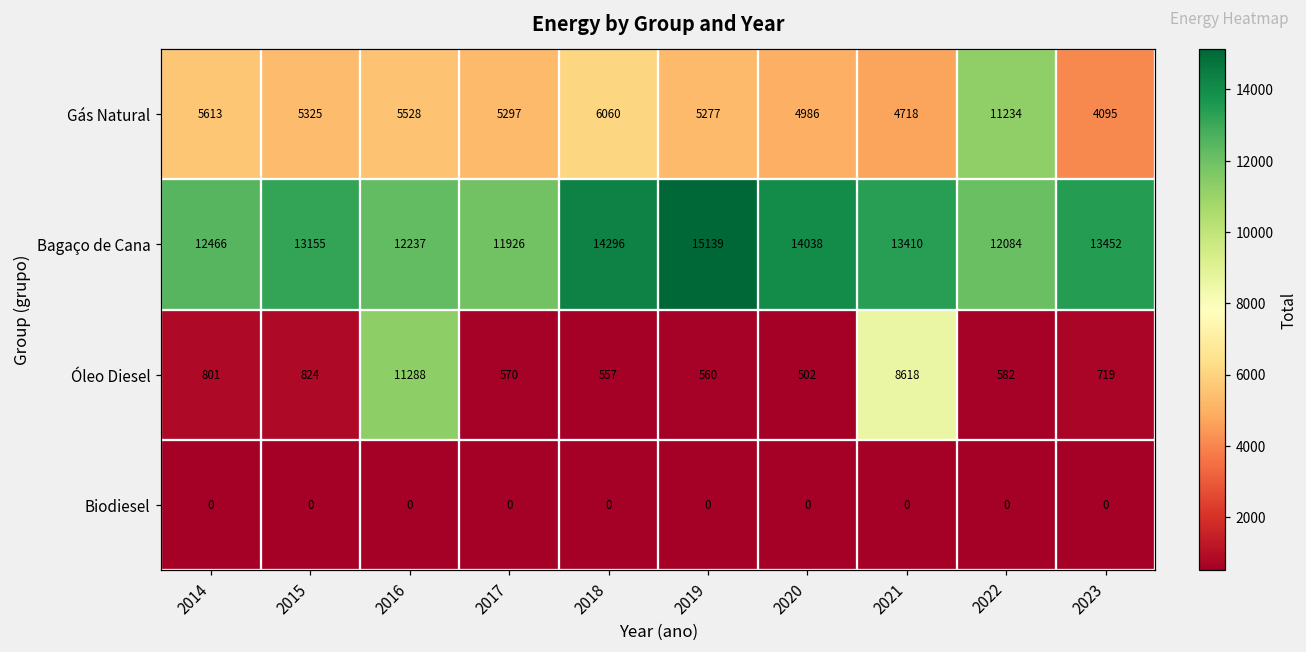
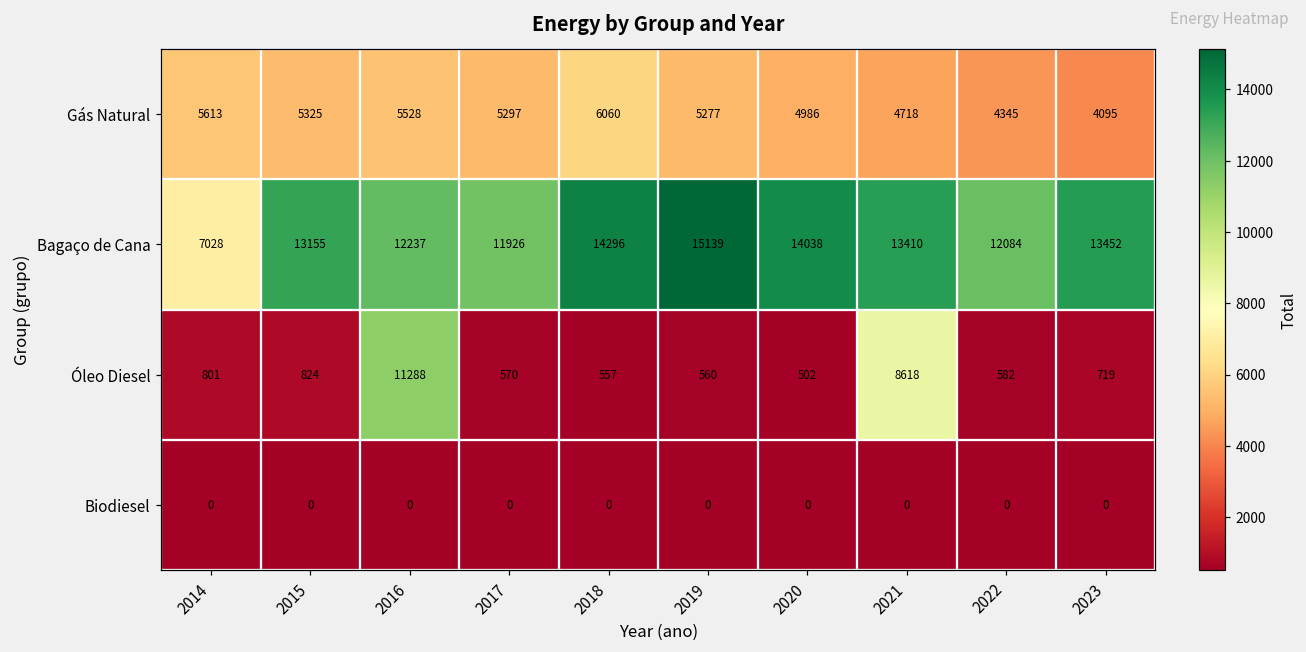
  {
    "Gás Natural": {
      "2014": 5613,
      "2015": 5325,
      "2016": 5528,
      "2017": 5297,
      "2018": 6060,
      "2019": 5277,
      "2020": 4986,
      "2021": 4718,
-     "2022": 11234,
+     "2022": 4345,
      "2023": 4095
    },
    "Bagaço de Cana": {
-     "2014": 12466,
+     "2014": 7028,
      "2015": 13155,
      "2016": 12237,
      "2017": 11926,
      "2018": 14296,
      "2019": 15139,
      "2020": 14038,
      "2021": 13410,
      "2022": 12084,
      "2023": 13452
    },
    "Óleo Diesel": {
      "2014": 801,
      "2015": 824,
      "2016": 11288,
      "2017": 570,
      "2018": 557,
      "2019": 560,
      "2020": 502,
      "2021": 8618,
      "2022": 582,
      "2023": 719
    },
    "Biodiesel": {
      "2014": 0,
      "2015": 0,
      "2016": 0,
      "2017": 0,
      "2018": 0,
      "2019": 0,
      "2020": 0,
      "2021": 0,
      "2022": 0,
      "2023": 0
    }
  }
